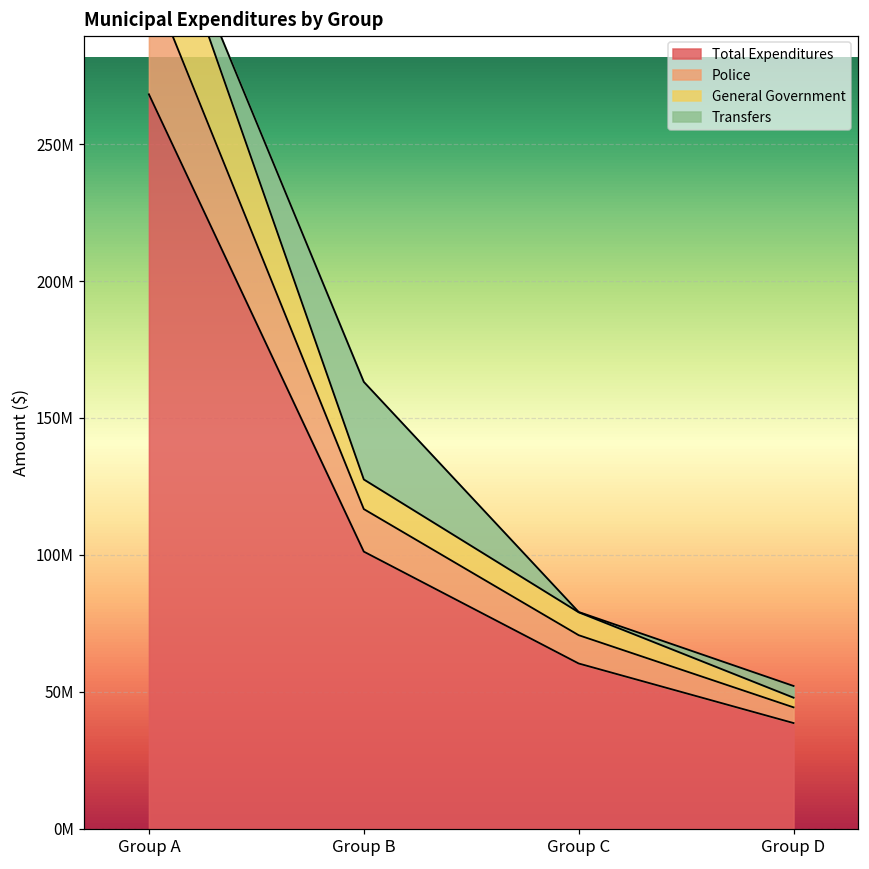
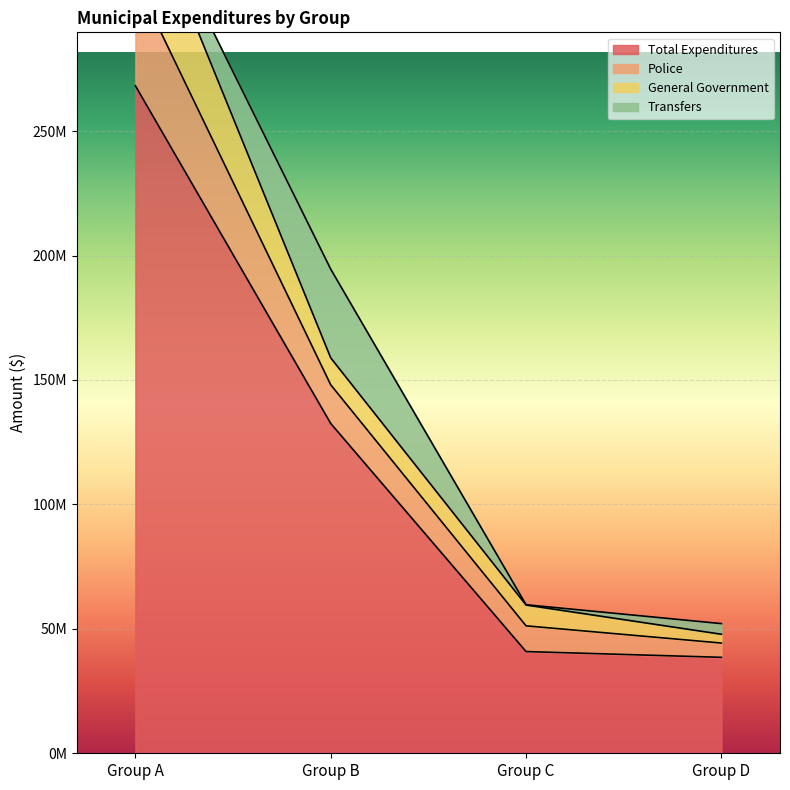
  {
    "Total Expenditures": {
      "Group A": 268000000,
-     "Group B": 101000000,
-     "Group C": 60000000,
+     "Group B": 133000000,
+     "Group C": 41000000,
      "Group D": 39000000
    },
    "Transfers": {
      "Group B": 36000000,
      "Group D": 4000000
    }
  }
